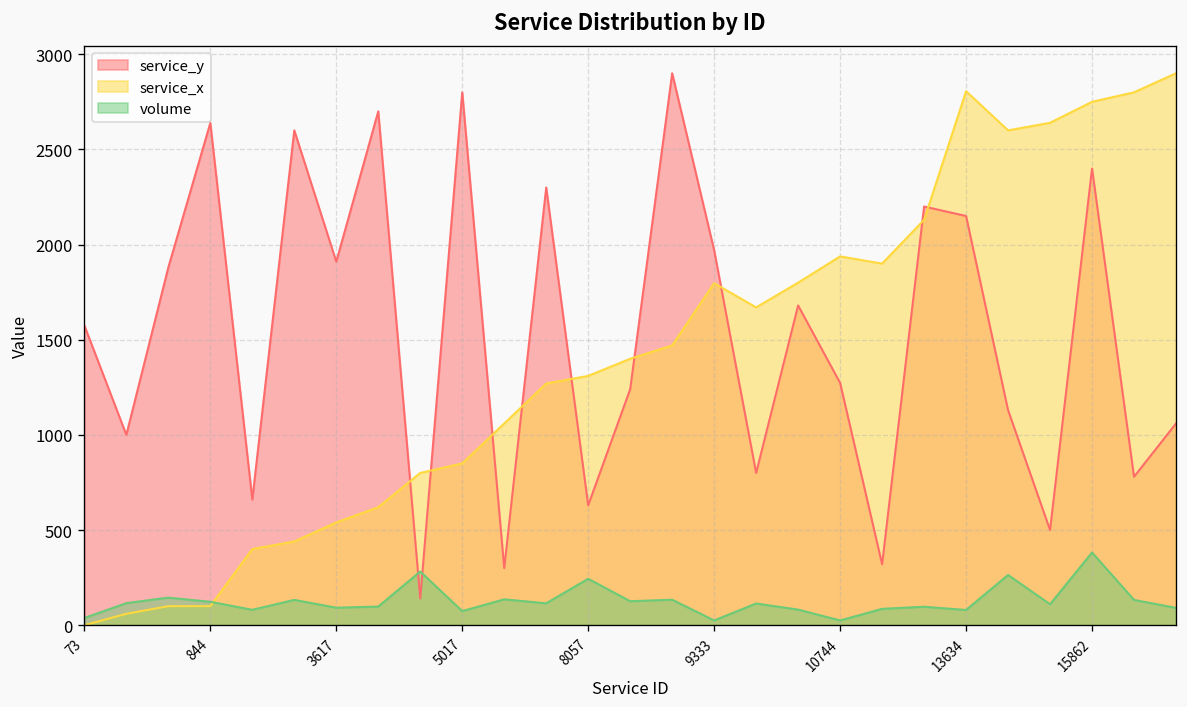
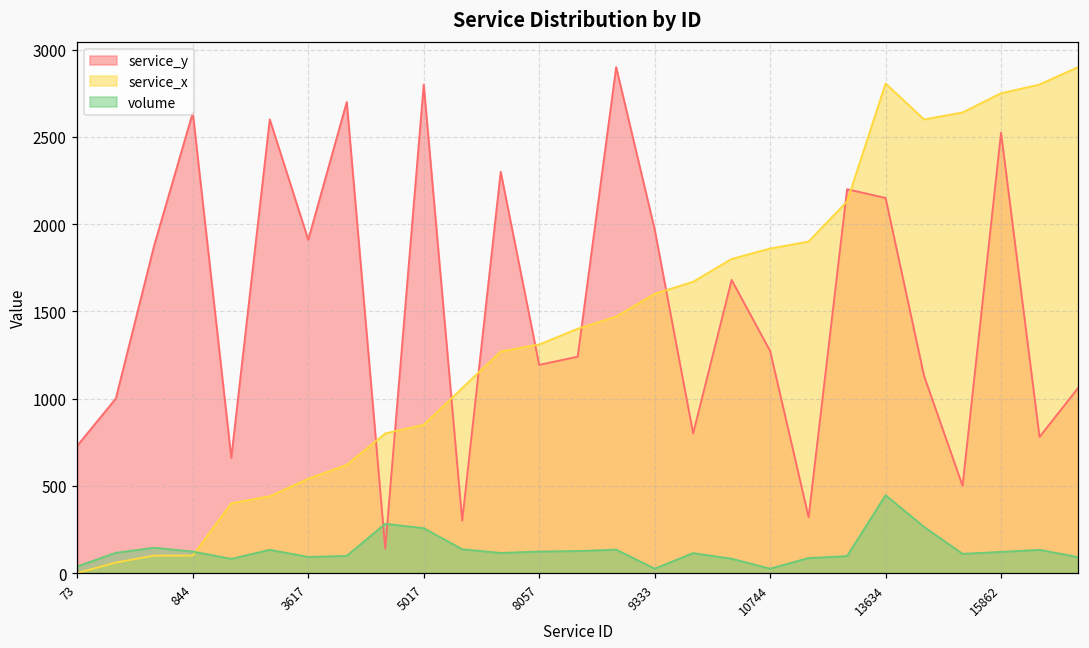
  {
    "service_y": {
-     "73": 1580,
+     "73": 730,
      "3617": 1910,
      "5017": 2800,
-     "8057": 630,
+     "8057": 1190,
      "9333": 1970,
      "10744": 1270,
      "13634": 2150,
-     "15862": 2400
+     "15862": 2520
    },
    "service_x": {
      "73": 0,
      "844": 100,
      "3617": 540,
      "5017": 850,
      "8057": 1310,
-     "9333": 1800,
-     "10744": 1940,
+     "9333": 1600,
+     "10744": 1860,
      "13634": 2810,
      "15862": 2750
    },
    "volume": {
      "73": 40,
      "844": 120,
      "3617": 90,
-     "5017": 70,
-     "8057": 240,
+     "5017": 260,
+     "8057": 120,
      "9333": 30,
      "10744": 30,
-     "13634": 80,
-     "15862": 380
+     "13634": 450,
+     "15862": 120
    }
  }
